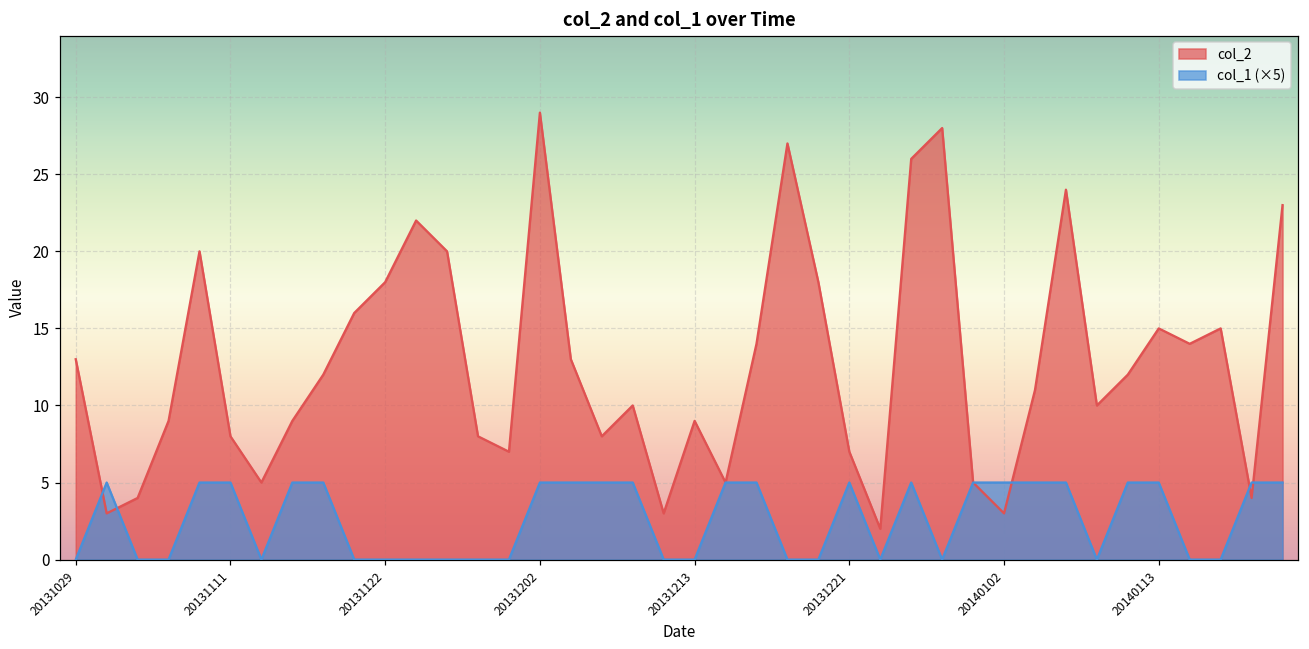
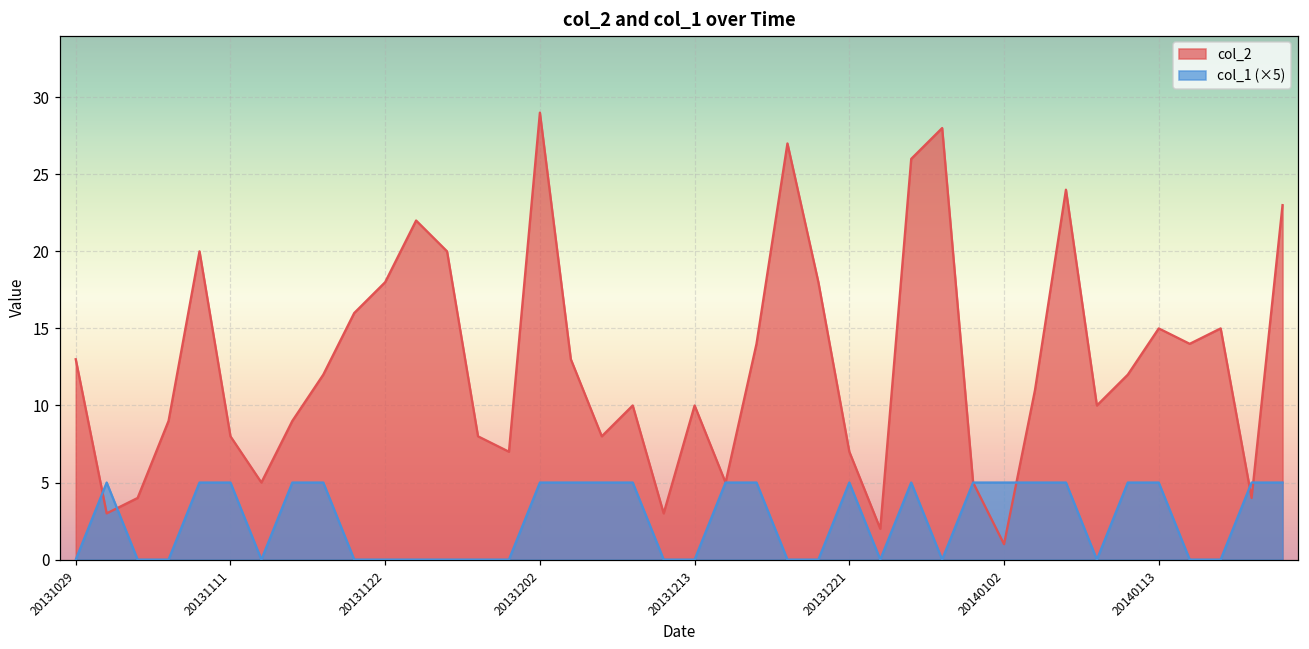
  {
    "col_2": {
      "20131029": 13,
      "20131111": 8,
      "20131122": 18,
      "20131202": 29,
-     "20131213": 9,
+     "20131213": 10,
      "20131221": 7,
-     "20140102": 3,
+     "20140102": 1,
      "20140113": 15
    },
    "col_1 (×5)": {
      "20131029": 0,
      "20131111": 5,
      "20131122": 0,
      "20131202": 5,
      "20131213": 0,
      "20131221": 5,
      "20140102": 5,
      "20140113": 5
    }
  }
